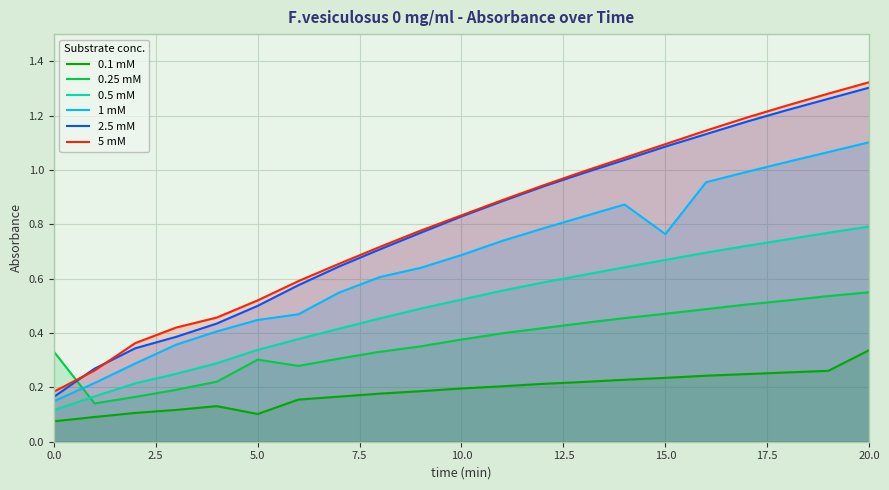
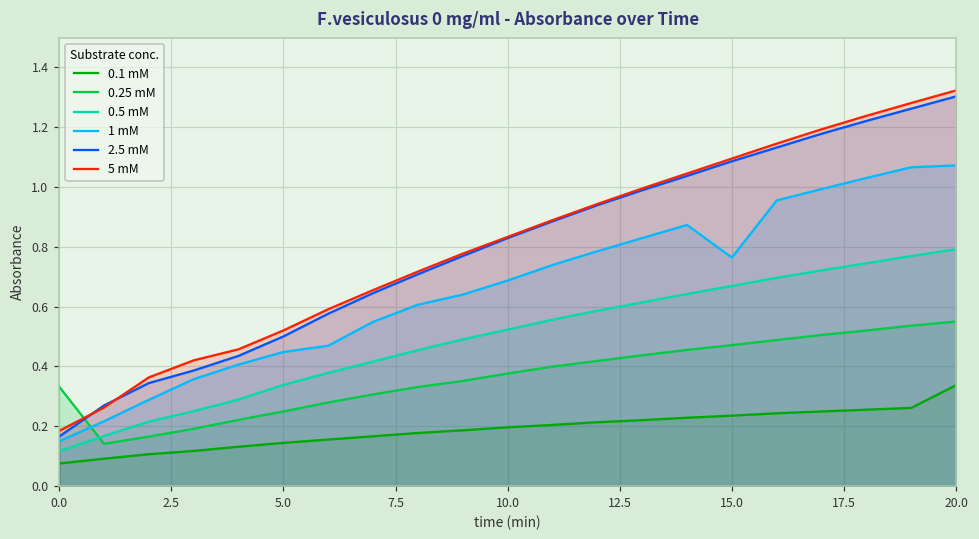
  {
    "0.1 mM": {
      "0.0": 0.08,
-     "5.0": 0.10,
+     "5.0": 0.14,
      "10.0": 0.20,
      "15.0": 0.24,
      "20.0": 0.34
    },
    "0.25 mM": {
      "0.0": 0.33,
-     "5.0": 0.30,
+     "5.0": 0.25,
      "10.0": 0.38,
      "15.0": 0.47,
      "20.0": 0.55
    },
    "0.5 mM": {
      "0.0": 0.12,
      "5.0": 0.34,
      "10.0": 0.52,
      "15.0": 0.67,
      "20.0": 0.79
    },
    "1 mM": {
      "0.0": 0.15,
      "5.0": 0.45,
      "10.0": 0.69,
      "15.0": 0.76,
-     "20.0": 1.10
+     "20.0": 1.07
    },
    "2.5 mM": {
      "0.0": 0.17,
      "5.0": 0.50,
      "20.0": 1.30
    },
    "5 mM": {
      "0.0": 0.18,
      "5.0": 0.52,
      "20.0": 1.32
    }
  }
